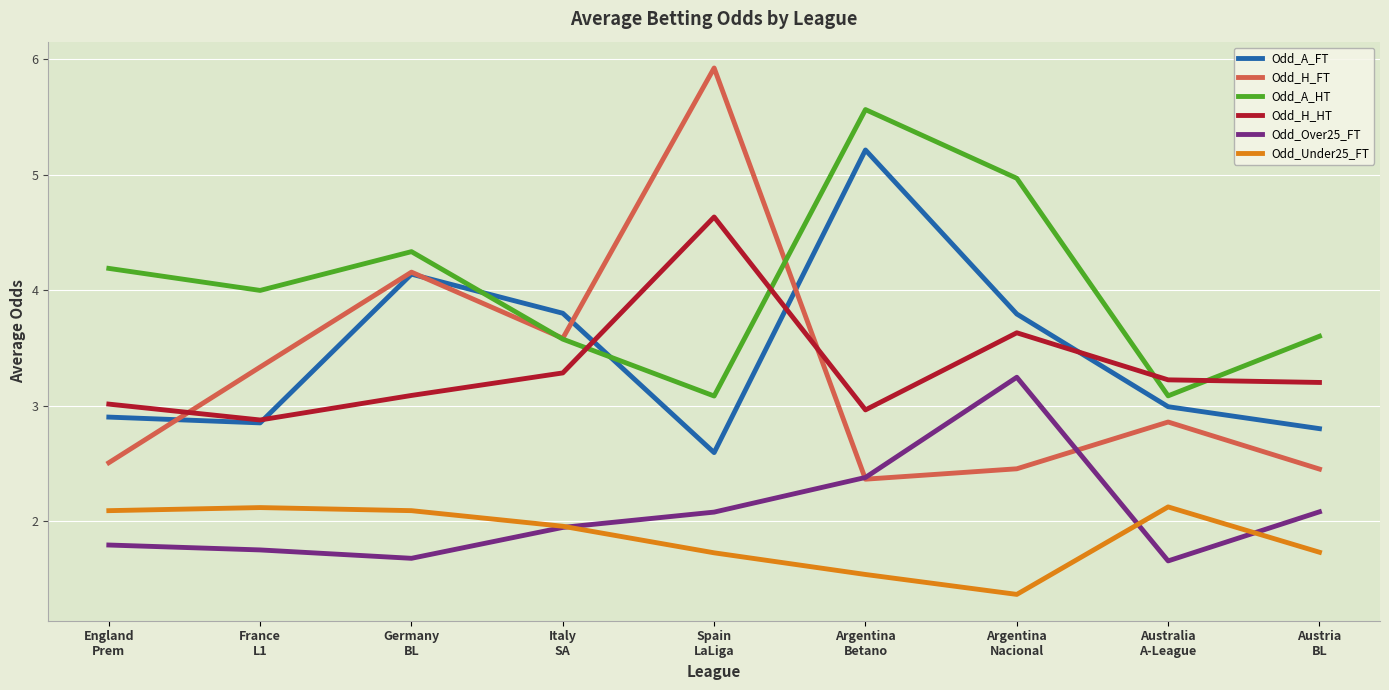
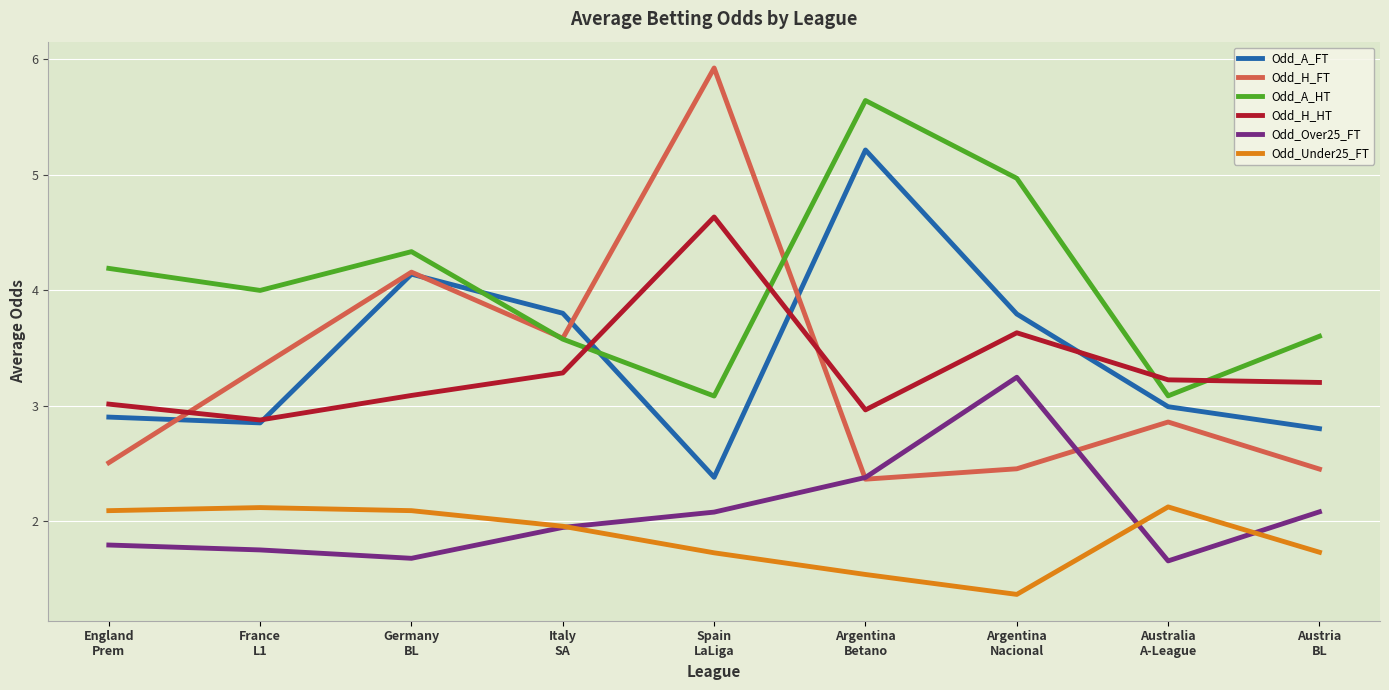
  {
    "Odd_A_FT": {
      "England Prem": 2.90,
      "France L1": 2.85,
      "Italy SA": 3.80,
-     "Spain LaLiga": 2.59,
+     "Spain LaLiga": 2.38,
      "Argentina Betano": 5.21,
      "Argentina Nacional": 3.79,
      "Australia A-League": 2.99,
      "Austria BL": 2.80
    },
    "Odd_H_FT": {
      "England Prem": 2.51,
      "France L1": 3.33,
      "Spain LaLiga": 5.92,
      "Argentina Nacional": 2.45,
      "Australia A-League": 2.86,
      "Austria BL": 2.45
    },
    "Odd_A_HT": {
      "England Prem": 4.19,
      "France L1": 4.00,
      "Germany BL": 4.33,
      "Spain LaLiga": 3.08,
-     "Argentina Betano": 5.56,
+     "Argentina Betano": 5.64,
      "Argentina Nacional": 4.97,
      "Australia A-League": 3.08,
      "Austria BL": 3.60
    },
    "Odd_H_HT": {
      "England Prem": 3.01,
      "France L1": 2.88,
      "Germany BL": 3.09,
      "Italy SA": 3.28,
      "Spain LaLiga": 4.63,
      "Argentina Betano": 2.96,
      "Argentina Nacional": 3.63,
      "Australia A-League": 3.22,
      "Austria BL": 3.20
    },
    "Odd_Over25_FT": {
      "England Prem": 1.79,
      "France L1": 1.75,
      "Germany BL": 1.68,
      "Spain LaLiga": 2.08,
      "Argentina Nacional": 3.25,
      "Australia A-League": 1.66,
      "Austria BL": 2.08
    },
    "Odd_Under25_FT": {
      "England Prem": 2.09,
      "France L1": 2.12,
      "Germany BL": 2.09,
      "Spain LaLiga": 1.73,
      "Argentina Betano": 1.54,
      "Argentina Nacional": 1.37,
      "Australia A-League": 2.12,
      "Austria BL": 1.73
    }
  }
